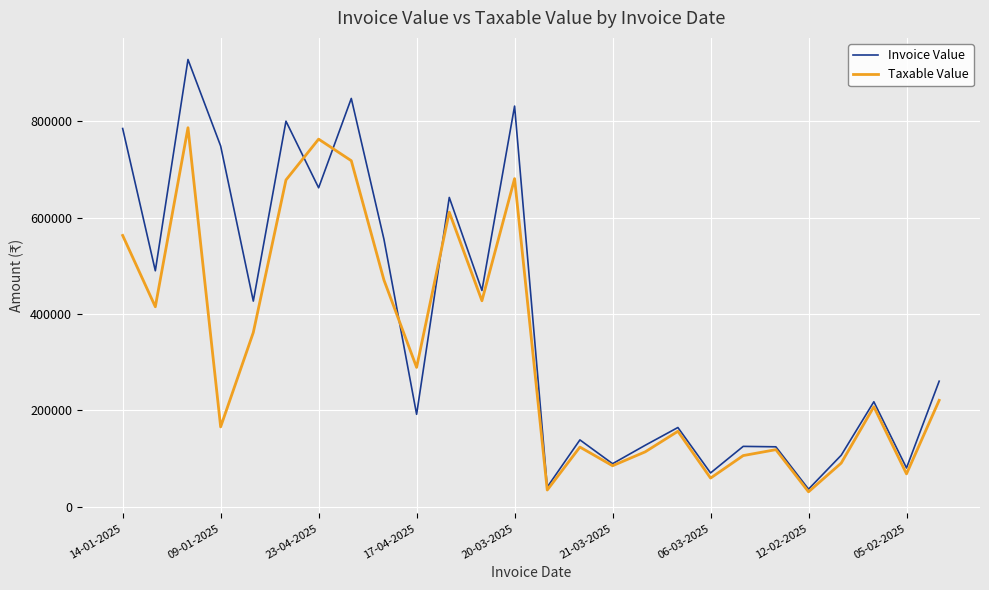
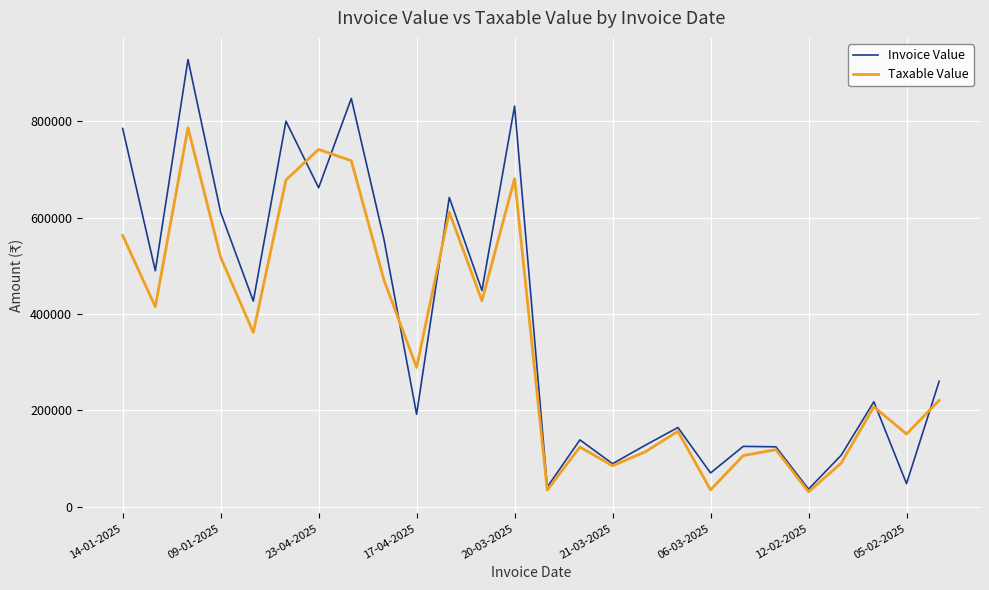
  {
    "Invoice Value": {
      "14-01-2025": 790000,
-     "09-01-2025": 750000,
+     "09-01-2025": 610000,
      "23-04-2025": 660000,
      "17-04-2025": 190000,
      "20-03-2025": 830000,
      "06-03-2025": 70000,
      "12-02-2025": 40000,
-     "05-02-2025": 80000
+     "05-02-2025": 50000
    },
    "Taxable Value": {
      "14-01-2025": 560000,
-     "09-01-2025": 170000,
-     "23-04-2025": 760000,
+     "09-01-2025": 520000,
+     "23-04-2025": 740000,
      "17-04-2025": 290000,
      "20-03-2025": 680000,
-     "06-03-2025": 60000,
+     "06-03-2025": 30000,
      "12-02-2025": 30000,
-     "05-02-2025": 70000
+     "05-02-2025": 150000
    }
  }
